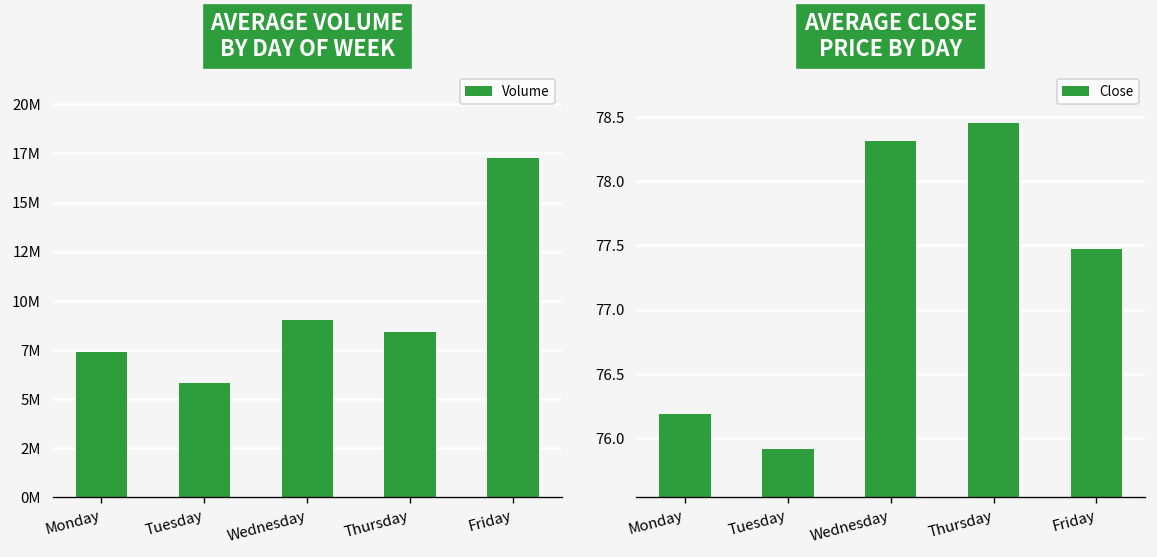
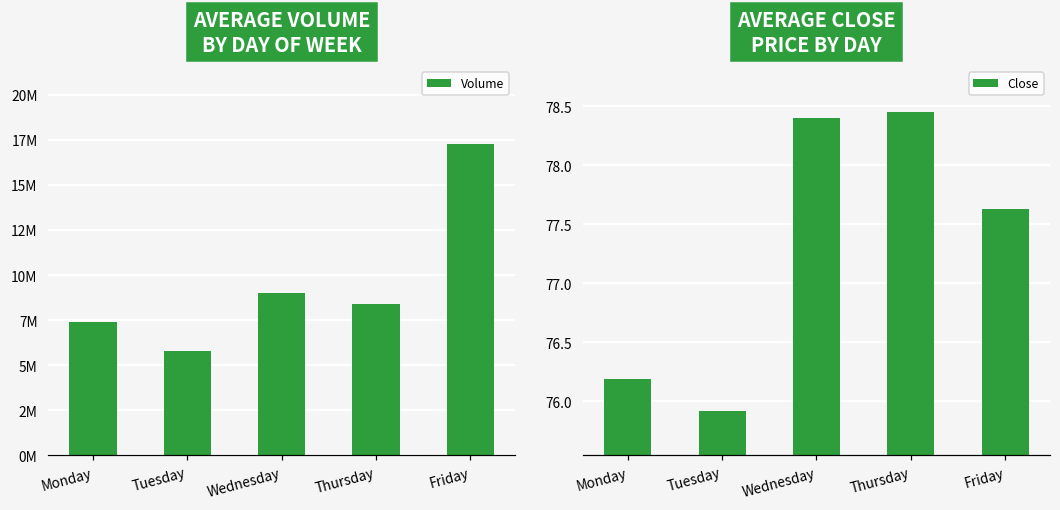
  {
    "AVERAGE CLOSE PRICE BY DAY": {
      "Monday": 76.19,
      "Tuesday": 75.92,
-     "Wednesday": 78.31,
+     "Wednesday": 78.40,
      "Thursday": 78.45,
-     "Friday": 77.47
+     "Friday": 77.63
    }
  }
